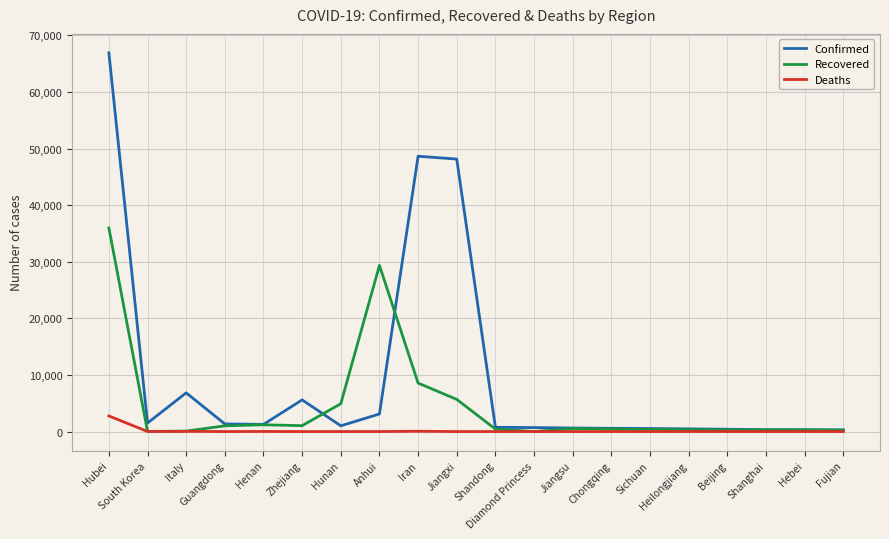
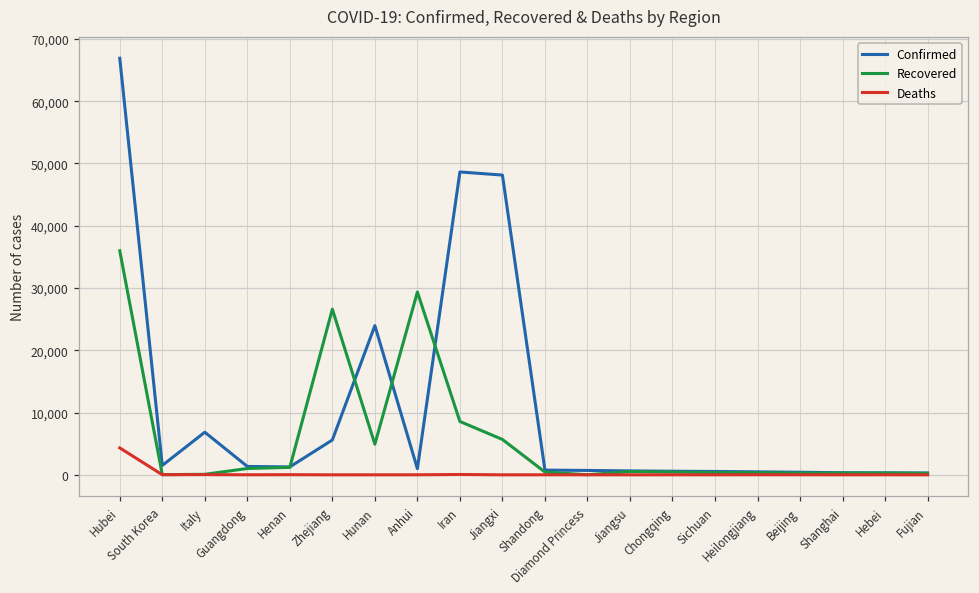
  {
    "Confirmed": {
      "Hubei": "67,000",
      "South Korea": "2,000",
      "Italy": "7,000",
      "Zhejiang": "6,000",
-     "Hunan": "1,000",
-     "Anhui": "3,000",
+     "Hunan": "24,000",
+     "Anhui": "1,000",
      "Iran": "49,000",
      "Jiangxi": "48,000",
      "Diamond Princess": "1,000"
    },
    "Recovered": {
      "Hubei": "36,000",
-     "Zhejiang": "1,000",
+     "Zhejiang": "27,000",
      "Hunan": "5,000",
      "Anhui": "29,000",
      "Iran": "9,000",
      "Jiangxi": "6,000"
    },
    "Deaths": {
-     "Hubei": "3,000",
+     "Hubei": "4,000",
      "Guangdong": "0",
      "Henan": "0",
      "Zhejiang": "0",
      "Hunan": "0",
      "Anhui": "0",
      "Iran": "0",
      "Jiangxi": "0",
      "Jiangsu": "0"
    }
  }
